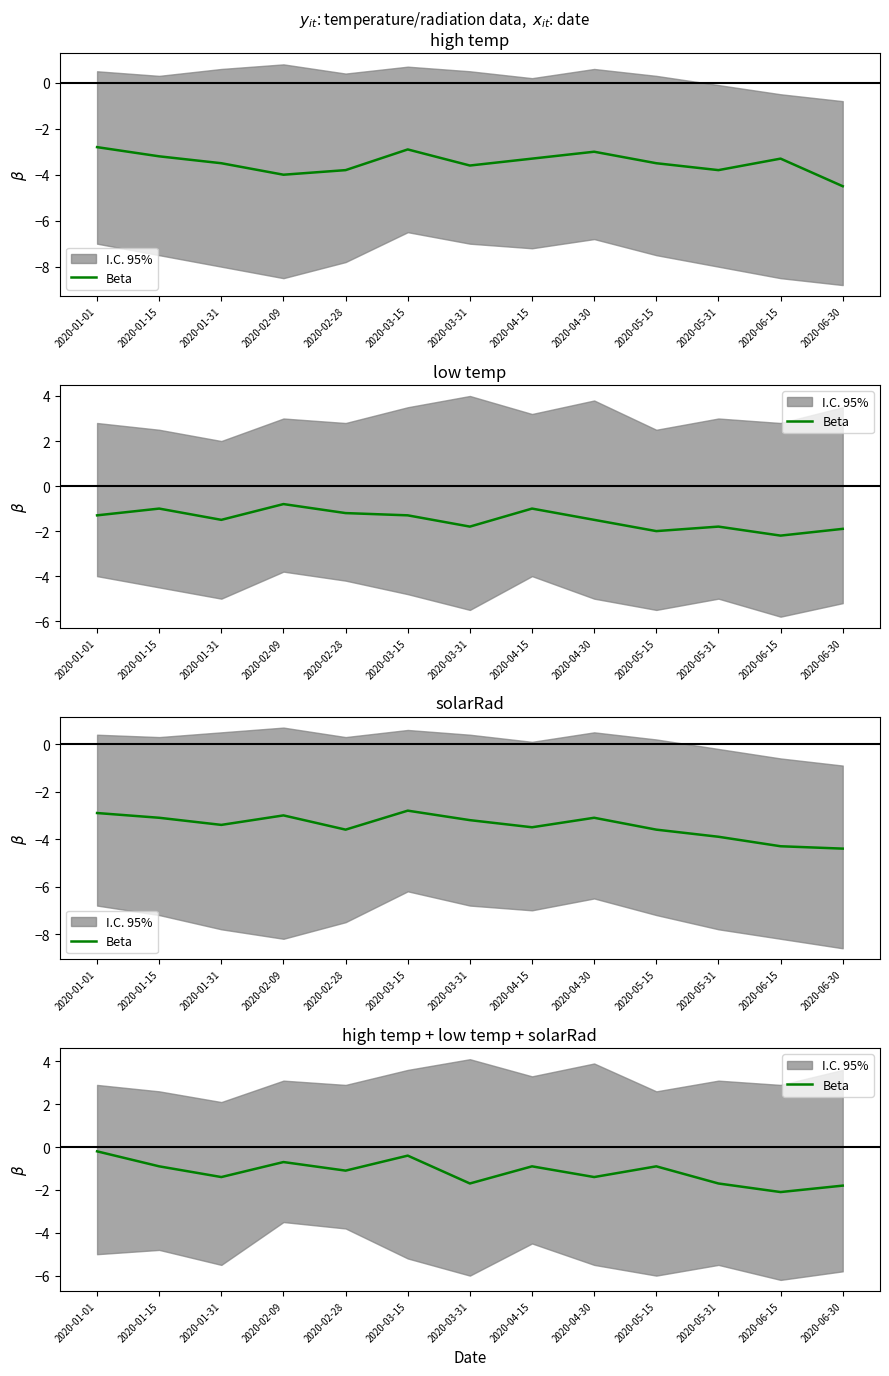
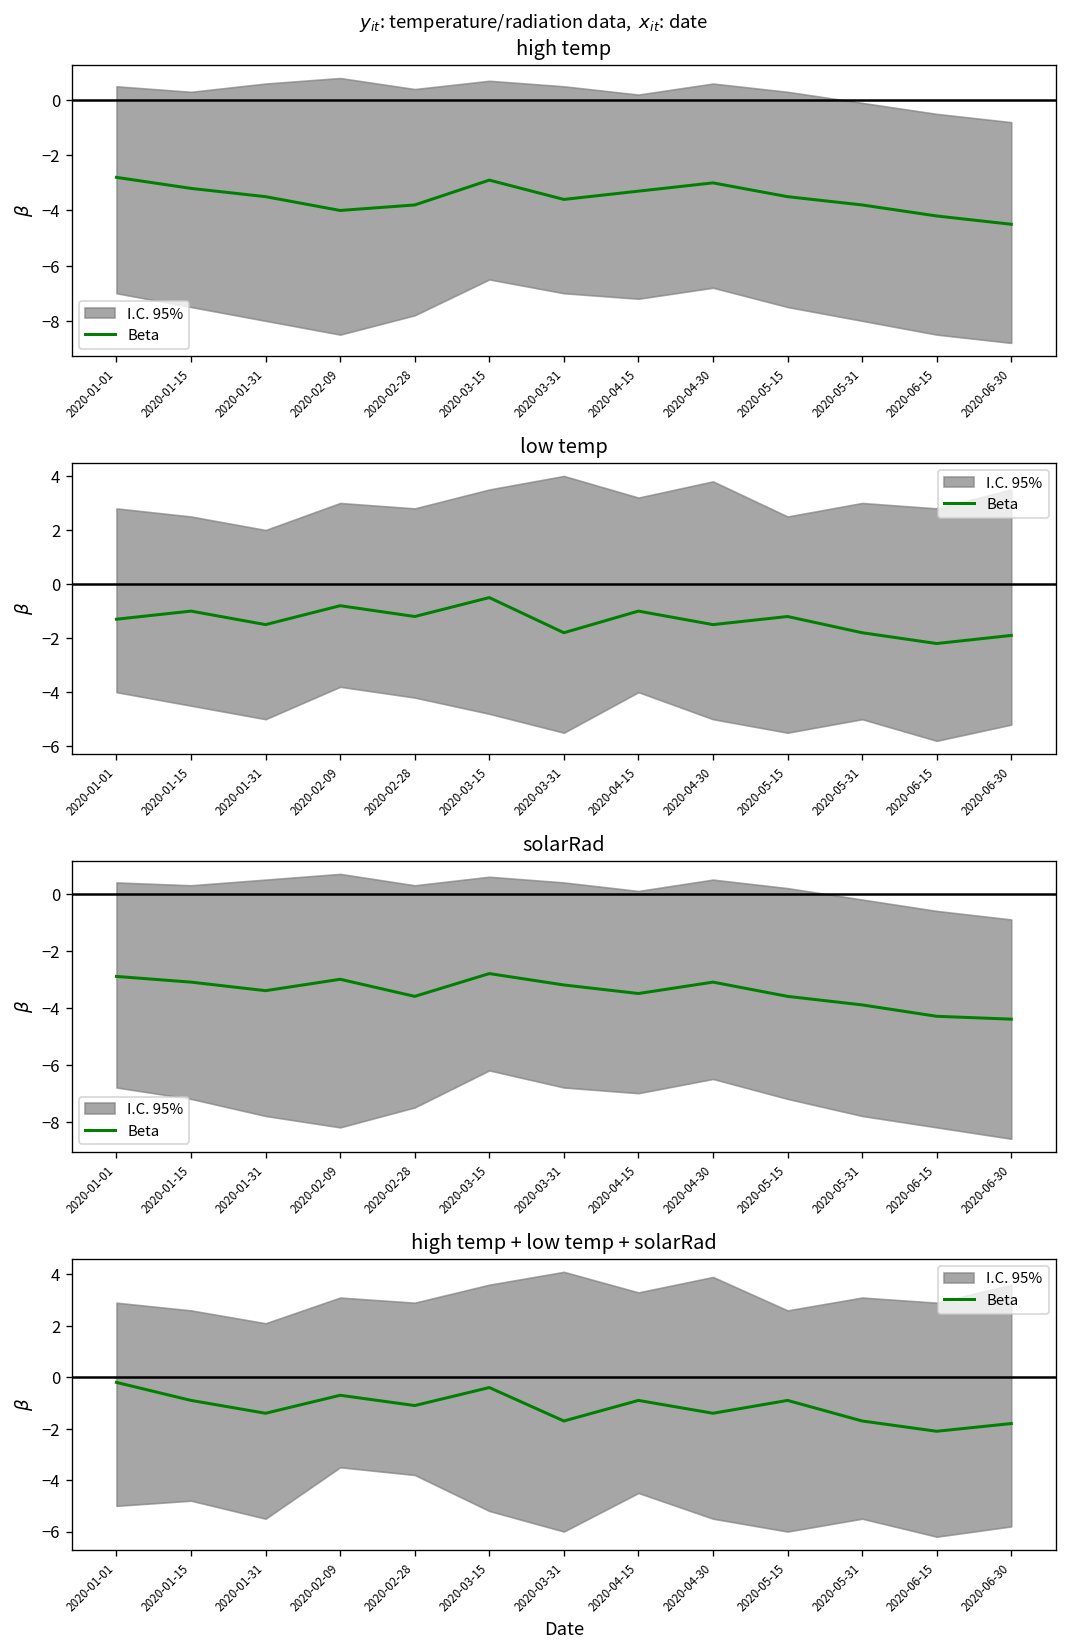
  {
    "high temp": {
      "Beta": {
        "2020-01-01": -2.8,
        "2020-01-15": -3.2,
        "2020-01-31": -3.5,
        "2020-02-09": -4.0,
        "2020-02-28": -3.8,
        "2020-03-15": -2.9,
        "2020-03-31": -3.6,
        "2020-04-15": -3.3,
        "2020-04-30": -3.0,
        "2020-05-15": -3.5,
        "2020-05-31": -3.8,
-       "2020-06-15": -3.3,
+       "2020-06-15": -4.2,
        "2020-06-30": -4.5
      }
    },
    "low temp": {
      "Beta": {
        "2020-01-01": -1.3,
        "2020-01-15": -1.0,
        "2020-01-31": -1.5,
        "2020-02-09": -0.8,
        "2020-02-28": -1.2,
-       "2020-03-15": -1.3,
+       "2020-03-15": -0.5,
        "2020-03-31": -1.8,
        "2020-04-15": -1.0,
        "2020-04-30": -1.5,
-       "2020-05-15": -2.0,
+       "2020-05-15": -1.2,
        "2020-05-31": -1.8,
        "2020-06-15": -2.2,
        "2020-06-30": -1.9
      }
    },
    "solarRad": {
      "Beta": {
        "2020-01-01": -2.9,
        "2020-01-15": -3.1,
        "2020-01-31": -3.4,
        "2020-02-09": -3.0,
        "2020-02-28": -3.6,
        "2020-03-15": -2.8,
        "2020-03-31": -3.2,
        "2020-04-15": -3.5,
        "2020-04-30": -3.1,
        "2020-05-15": -3.6,
        "2020-05-31": -3.9,
        "2020-06-15": -4.3,
        "2020-06-30": -4.4
      }
    },
    "high temp + low temp + solarRad": {
      "Beta": {
        "2020-01-01": -0.2,
        "2020-01-15": -0.9,
        "2020-01-31": -1.4,
        "2020-02-09": -0.7,
        "2020-02-28": -1.1,
        "2020-03-15": -0.4,
        "2020-03-31": -1.7,
        "2020-04-15": -0.9,
        "2020-04-30": -1.4,
        "2020-05-15": -0.9,
        "2020-05-31": -1.7,
        "2020-06-15": -2.1,
        "2020-06-30": -1.8
      }
    }
  }
